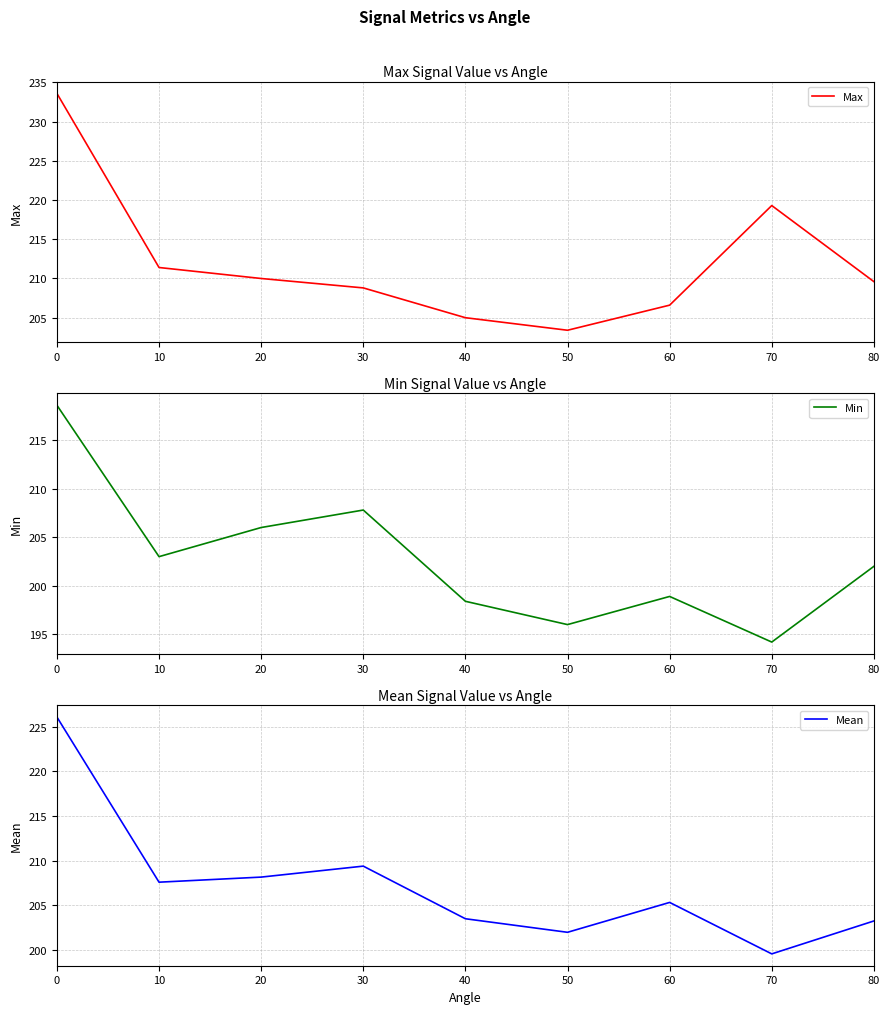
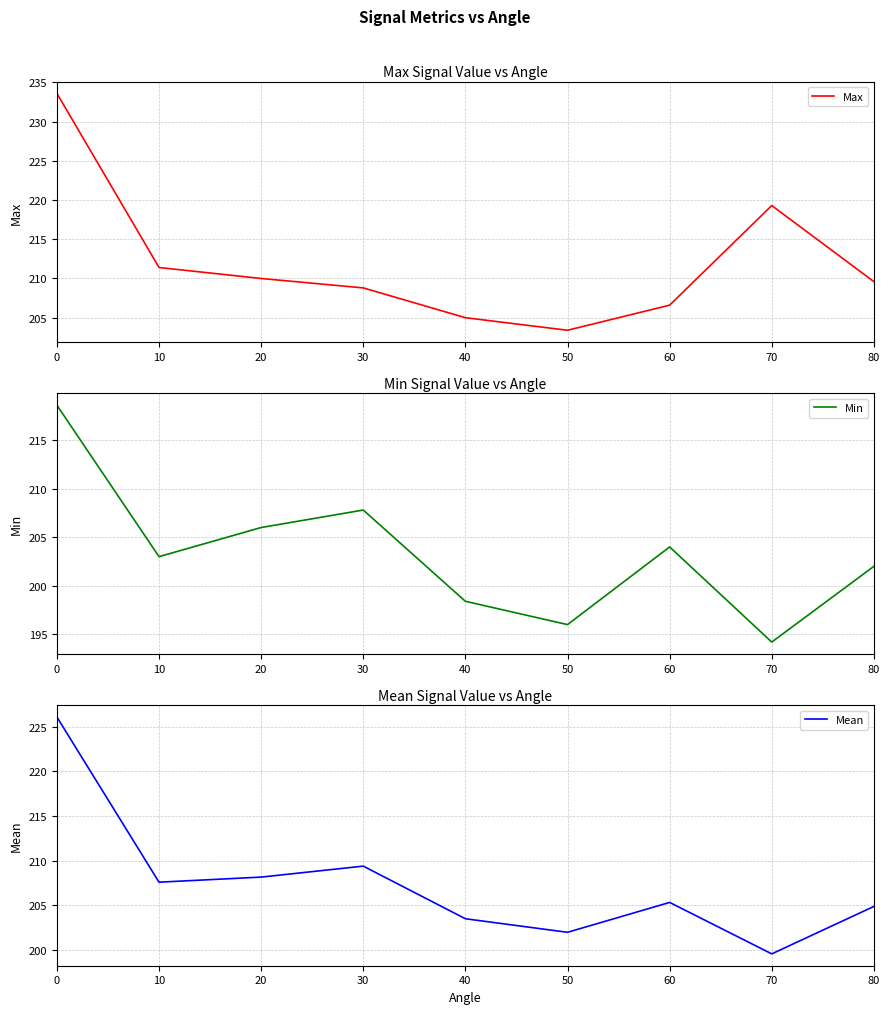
  {
    "Max Signal Value vs Angle": {
      "0": 234,
      "10": 211,
      "20": 210,
      "30": 209,
      "40": 205,
      "50": 203,
      "60": 207,
      "70": 219,
      "80": 210
    },
    "Min Signal Value vs Angle": {
      "0": 219,
      "10": 203,
      "20": 206,
      "30": 208,
      "40": 198,
      "50": 196,
-     "60": 199,
+     "60": 204,
      "70": 194,
      "80": 202
    },
    "Mean Signal Value vs Angle": {
      "0": 226,
      "10": 208,
      "20": 208,
      "30": 209,
      "40": 203,
      "50": 202,
      "60": 205,
      "70": 200,
-     "80": 203
+     "80": 205
    }
  }
